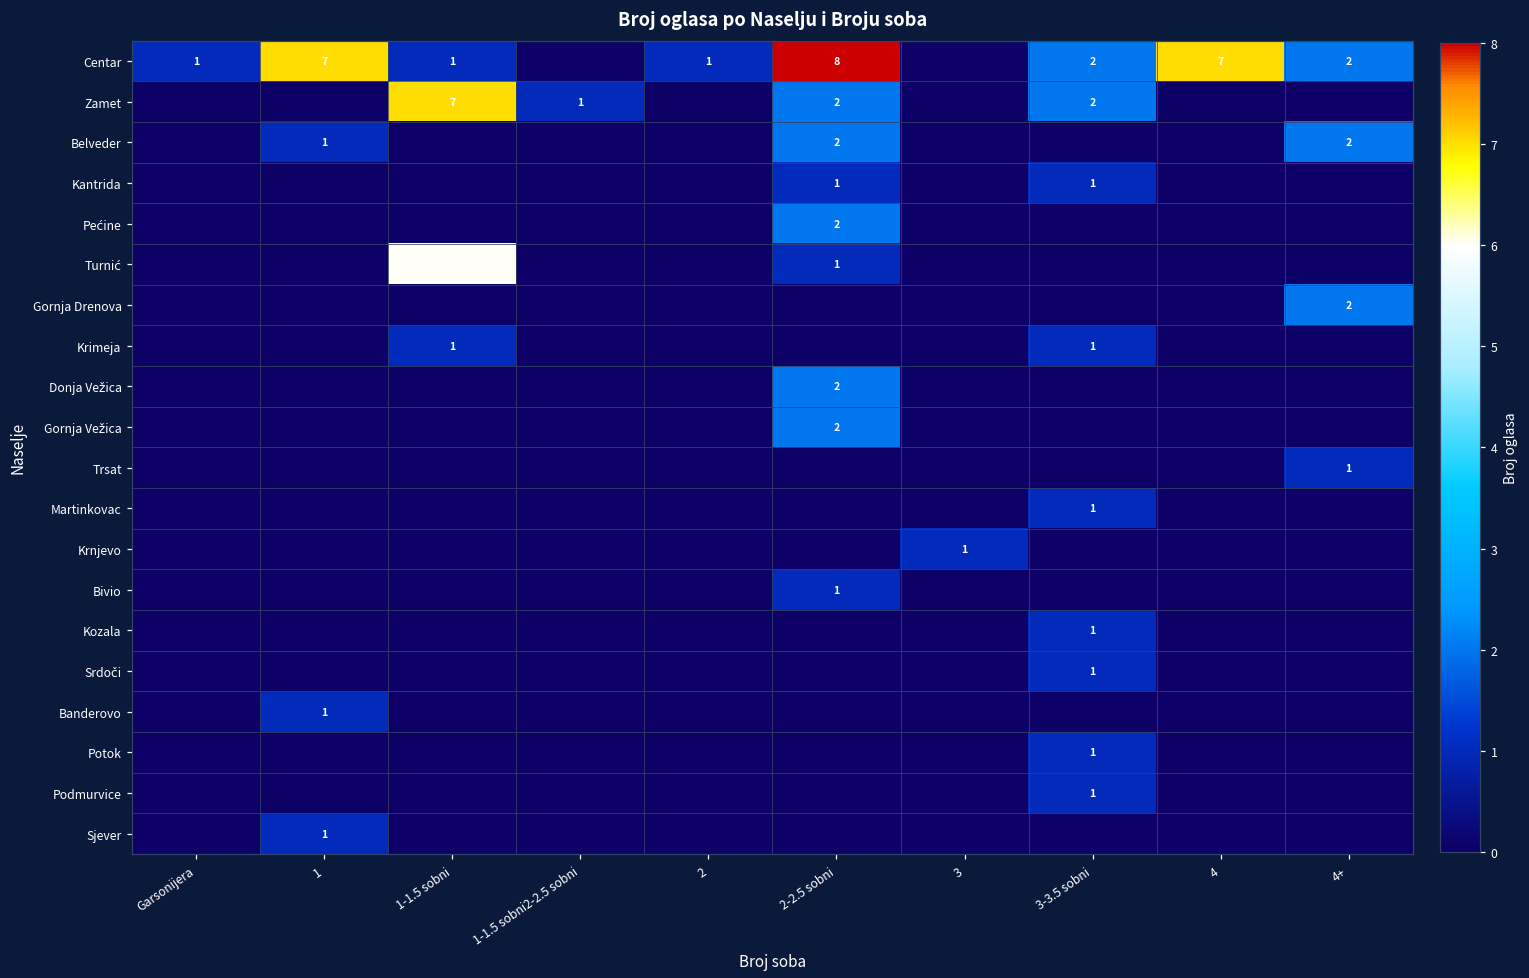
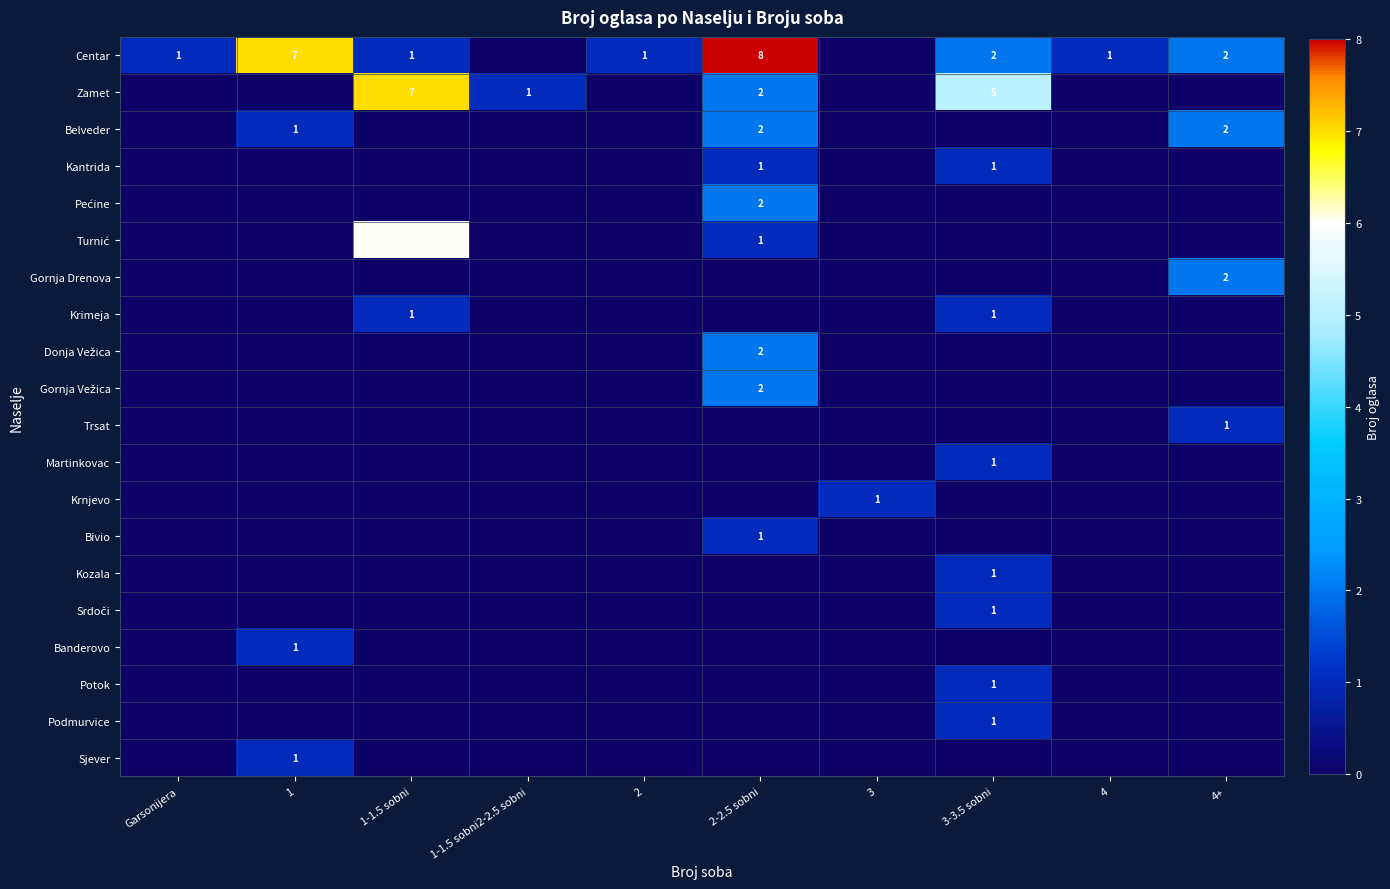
  {
    "Centar": {
      "Garsonijera": 1,
      "1": 7,
      "1-1.5 sobni": 1,
      "2": 1,
      "2-2.5 sobni": 8,
      "3-3.5 sobni": 2,
-     "4": 7,
+     "4": 1,
      "4+": 2
    },
    "Zamet": {
      "1-1.5 sobni": 7,
      "1-1.5 sobni2-2.5 sobni": 1,
      "2-2.5 sobni": 2,
-     "3-3.5 sobni": 2
+     "3-3.5 sobni": 5
    },
    "Belveder": {
      "1": 1,
      "2-2.5 sobni": 2,
      "4+": 2
    },
    "Kantrida": {
      "2-2.5 sobni": 1,
      "3-3.5 sobni": 1
    },
    "Pećine": {
      "2-2.5 sobni": 2
    },
    "Turnić": {
      "2-2.5 sobni": 1
    },
    "Gornja Drenova": {
      "4+": 2
    },
    "Krimeja": {
      "1-1.5 sobni": 1,
      "3-3.5 sobni": 1
    },
    "Donja Vežica": {
      "2-2.5 sobni": 2
    },
    "Gornja Vežica": {
      "2-2.5 sobni": 2
    },
    "Trsat": {
      "4+": 1
    },
    "Martinkovac": {
      "3-3.5 sobni": 1
    },
    "Krnjevo": {
      "3": 1
    },
    "Bivio": {
      "2-2.5 sobni": 1
    },
    "Kozala": {
      "3-3.5 sobni": 1
    },
    "Srdoči": {
      "3-3.5 sobni": 1
    },
    "Banderovo": {
      "1": 1
    },
    "Potok": {
      "3-3.5 sobni": 1
    },
    "Podmurvice": {
      "3-3.5 sobni": 1
    },
    "Sjever": {
      "1": 1
    }
  }
